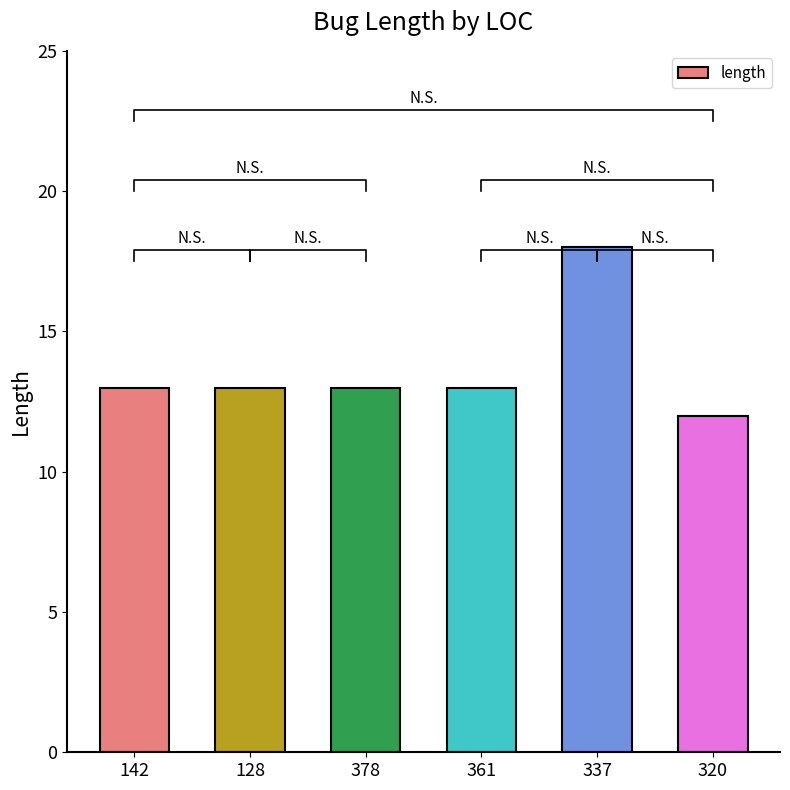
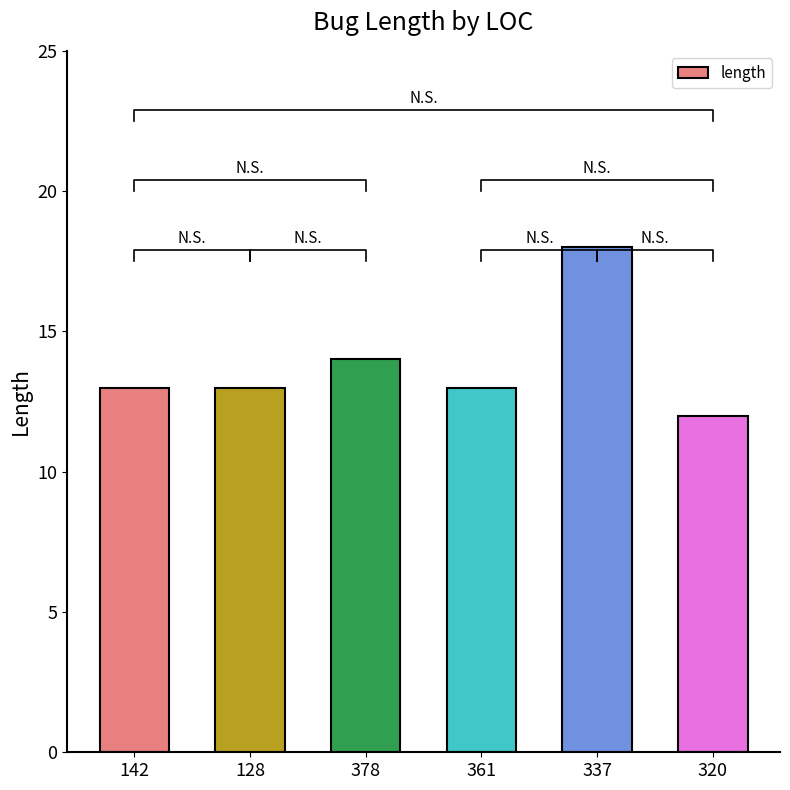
  {
    "length": {
      "142": 13,
      "128": 13,
-     "378": 13,
+     "378": 14,
      "361": 13,
      "337": 18,
      "320": 12
    }
  }
